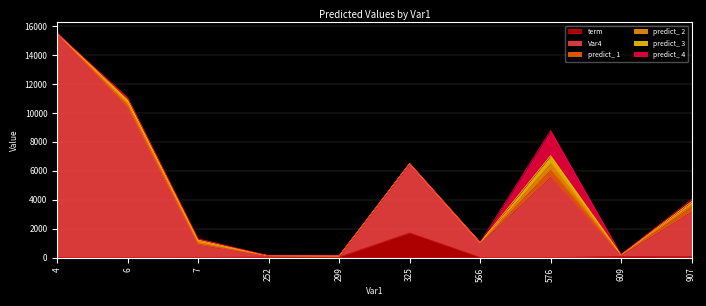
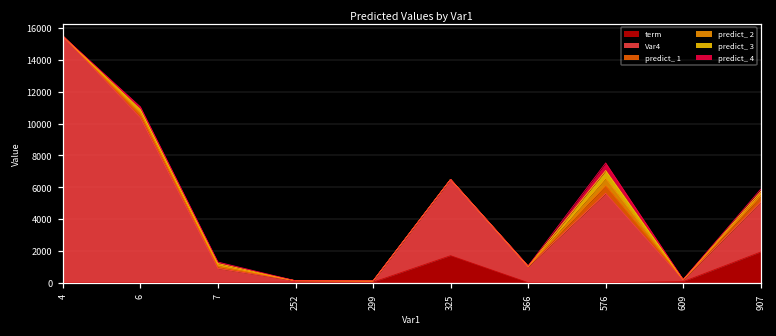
  {
    "term": {
      "4": 0,
      "6": 0,
      "7": 0,
      "325": 1700,
      "566": 0,
      "576": 0,
-     "907": 100
+     "907": 1900
    },
    "Var4": {
      "576": 5600,
      "907": 3200
    },
    "predict_ 4": {
-     "576": 1700
+     "576": 500
    }
  }
